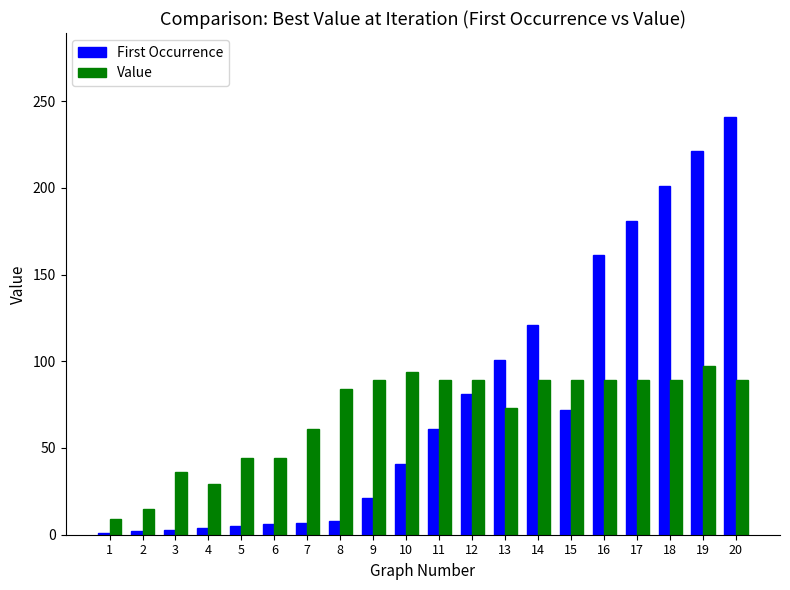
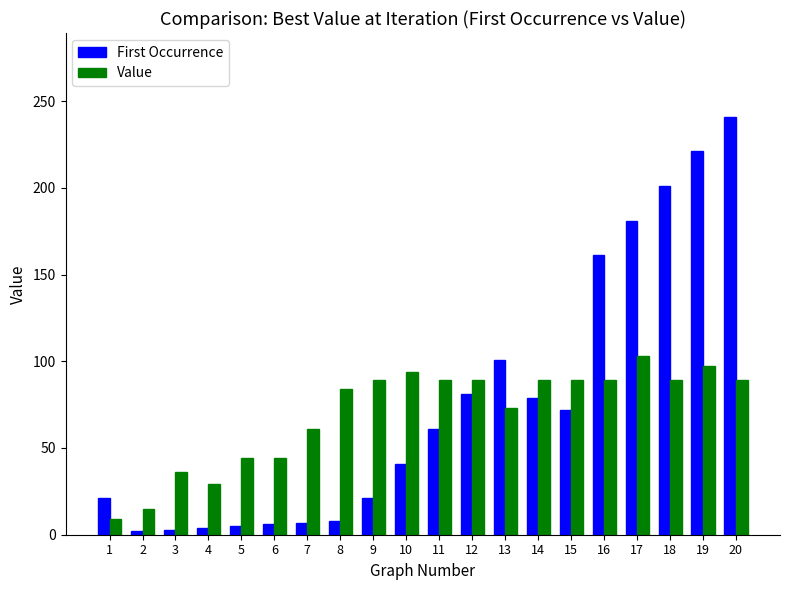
  {
    "First Occurrence": {
-     "1": 1,
+     "1": 21,
      "2": 2,
      "3": 3,
      "4": 4,
      "5": 5,
      "6": 6,
      "7": 7,
      "8": 8,
      "9": 21,
      "10": 41,
      "11": 61,
      "12": 81,
      "13": 101,
-     "14": 121,
+     "14": 79,
      "15": 72,
      "16": 161,
      "17": 181,
      "18": 201,
      "19": 221,
      "20": 241
    },
    "Value": {
      "1": 9,
      "2": 15,
      "3": 36,
      "4": 29,
      "5": 44,
      "6": 44,
      "7": 61,
      "8": 84,
      "9": 89,
      "10": 94,
      "11": 89,
      "12": 89,
      "13": 73,
      "14": 89,
      "15": 89,
      "16": 89,
-     "17": 89,
+     "17": 103,
      "18": 89,
      "19": 97,
      "20": 89
    }
  }
